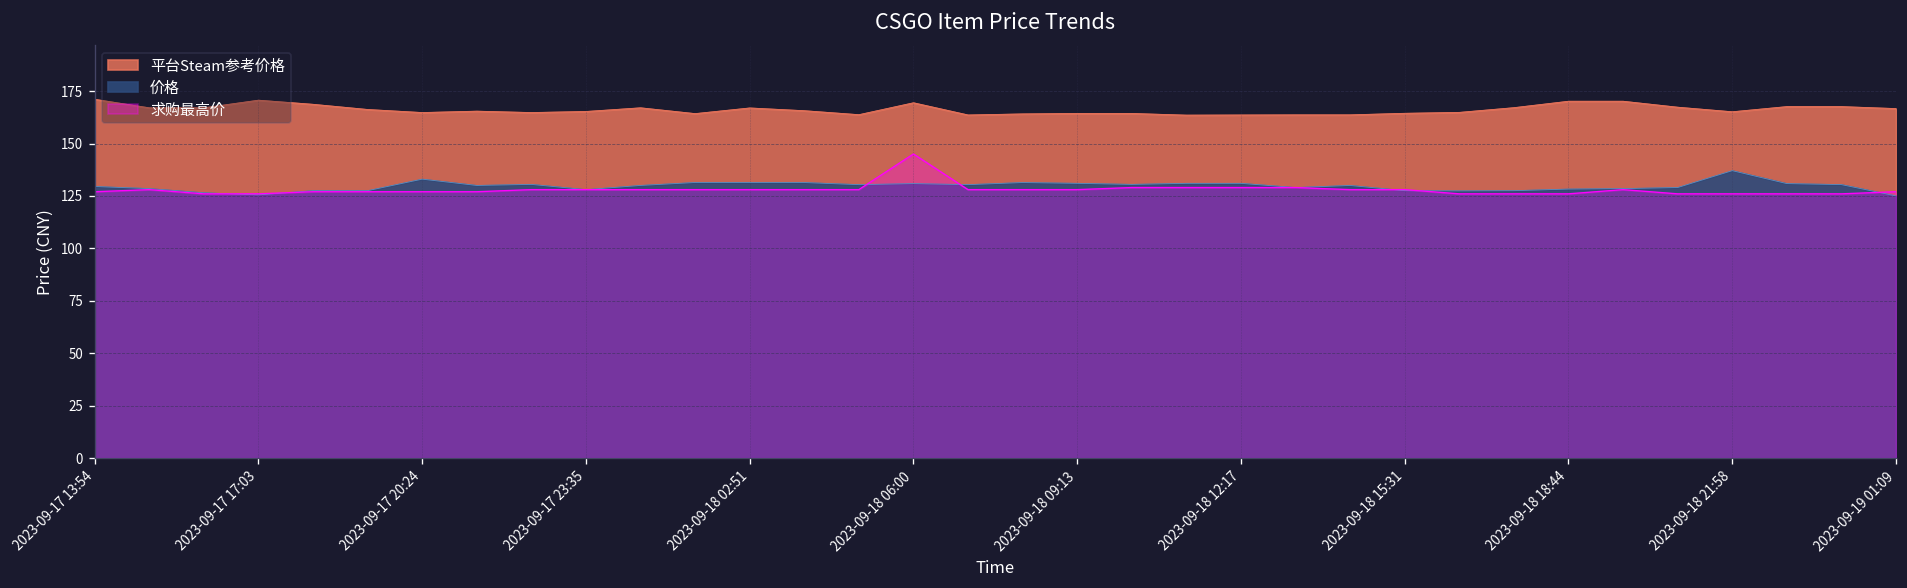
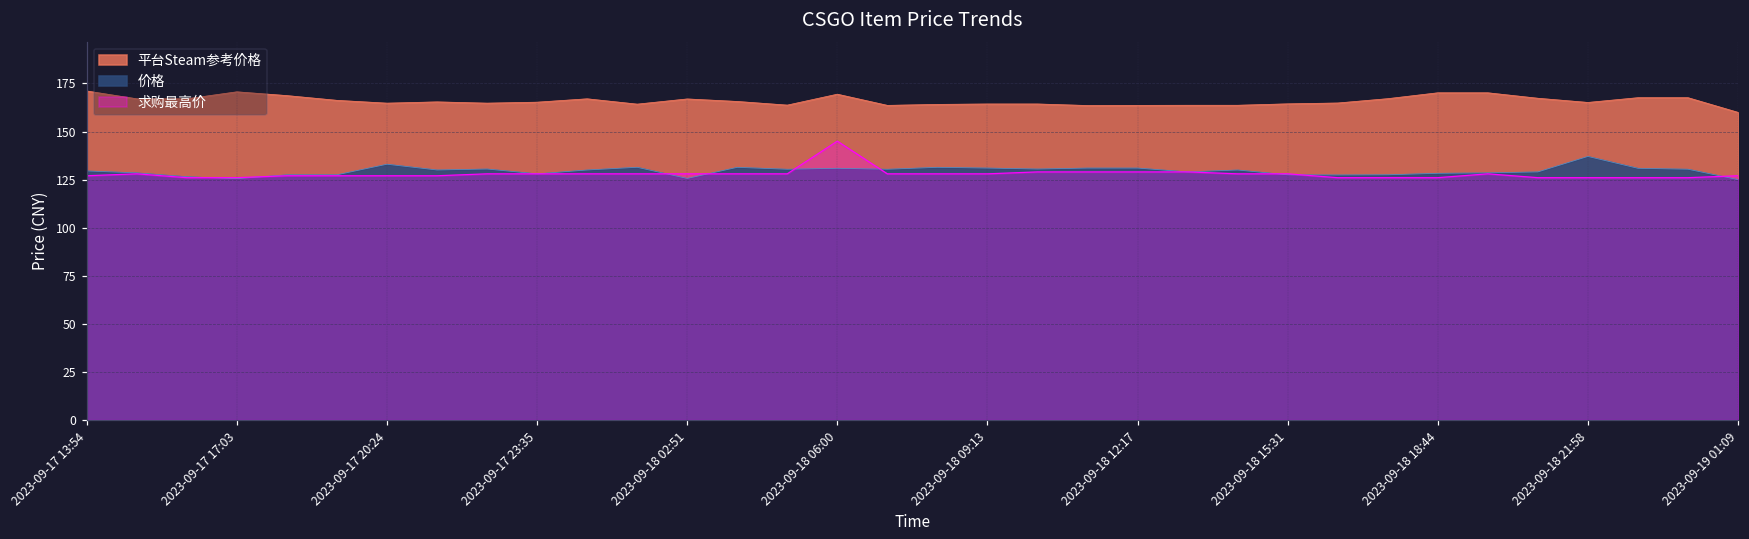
  {
    "平台Steam参考价格": {
      "2023-09-17 13:54": 171,
      "2023-09-17 20:24": 165,
      "2023-09-17 23:35": 165,
      "2023-09-18 02:51": 167,
      "2023-09-18 06:00": 169,
      "2023-09-18 09:13": 164,
      "2023-09-18 12:17": 164,
      "2023-09-18 15:31": 164,
      "2023-09-18 18:44": 170,
      "2023-09-18 21:58": 165,
-     "2023-09-19 01:09": 167
+     "2023-09-19 01:09": 160
    },
    "价格": {
      "2023-09-17 13:54": 130,
      "2023-09-17 20:24": 133,
-     "2023-09-18 02:51": 131,
+     "2023-09-18 02:51": 126,
      "2023-09-18 06:00": 131,
      "2023-09-18 09:13": 131,
      "2023-09-18 12:17": 131,
      "2023-09-18 18:44": 128,
      "2023-09-18 21:58": 137,
      "2023-09-19 01:09": 125
    },
    "求购最高价": {
      "2023-09-17 13:54": 127,
      "2023-09-17 20:24": 127,
      "2023-09-18 02:51": 128,
      "2023-09-18 06:00": 145,
      "2023-09-18 09:13": 128,
      "2023-09-18 12:17": 129,
      "2023-09-18 18:44": 126,
      "2023-09-18 21:58": 126,
      "2023-09-19 01:09": 127
    }
  }
